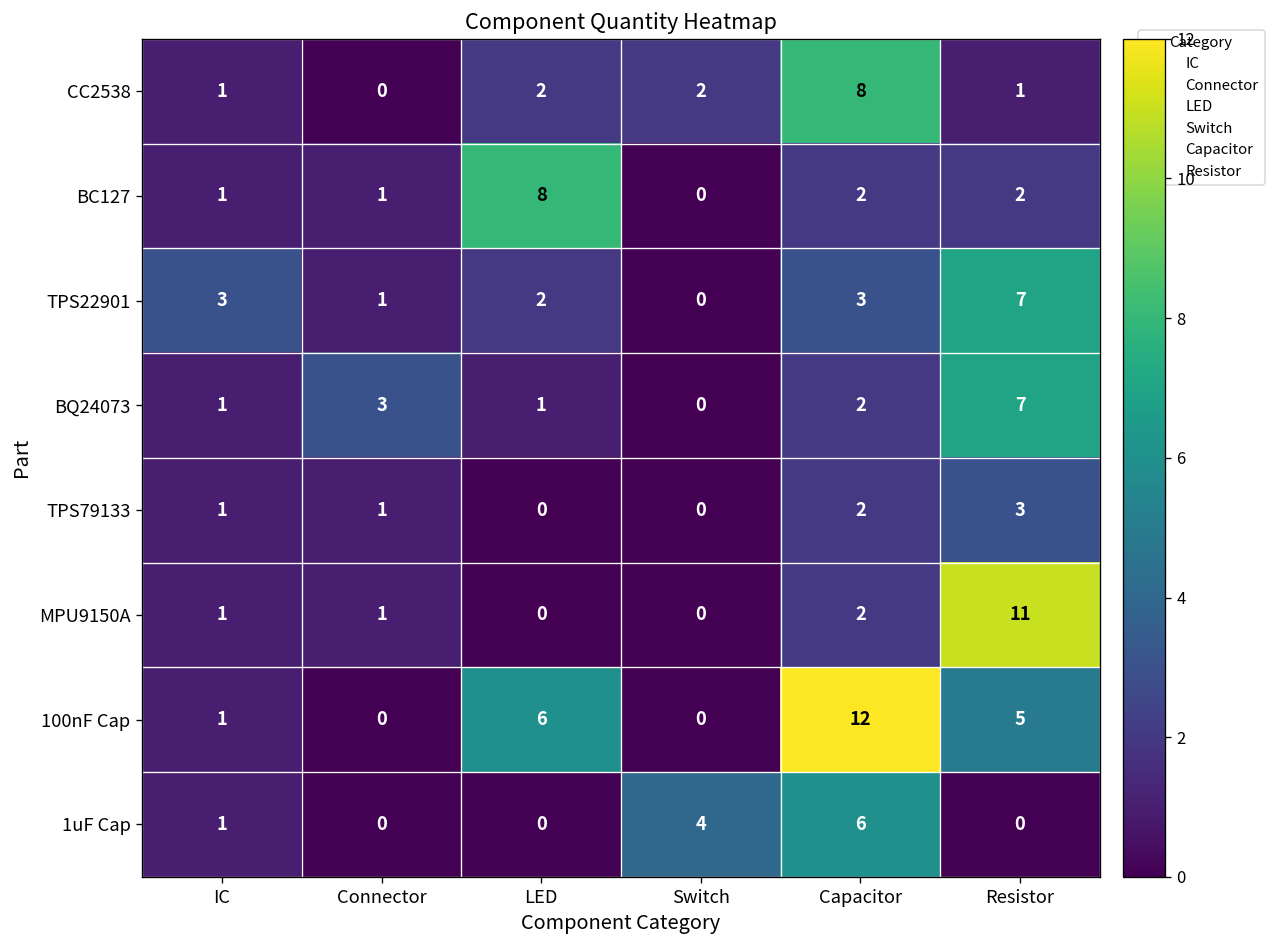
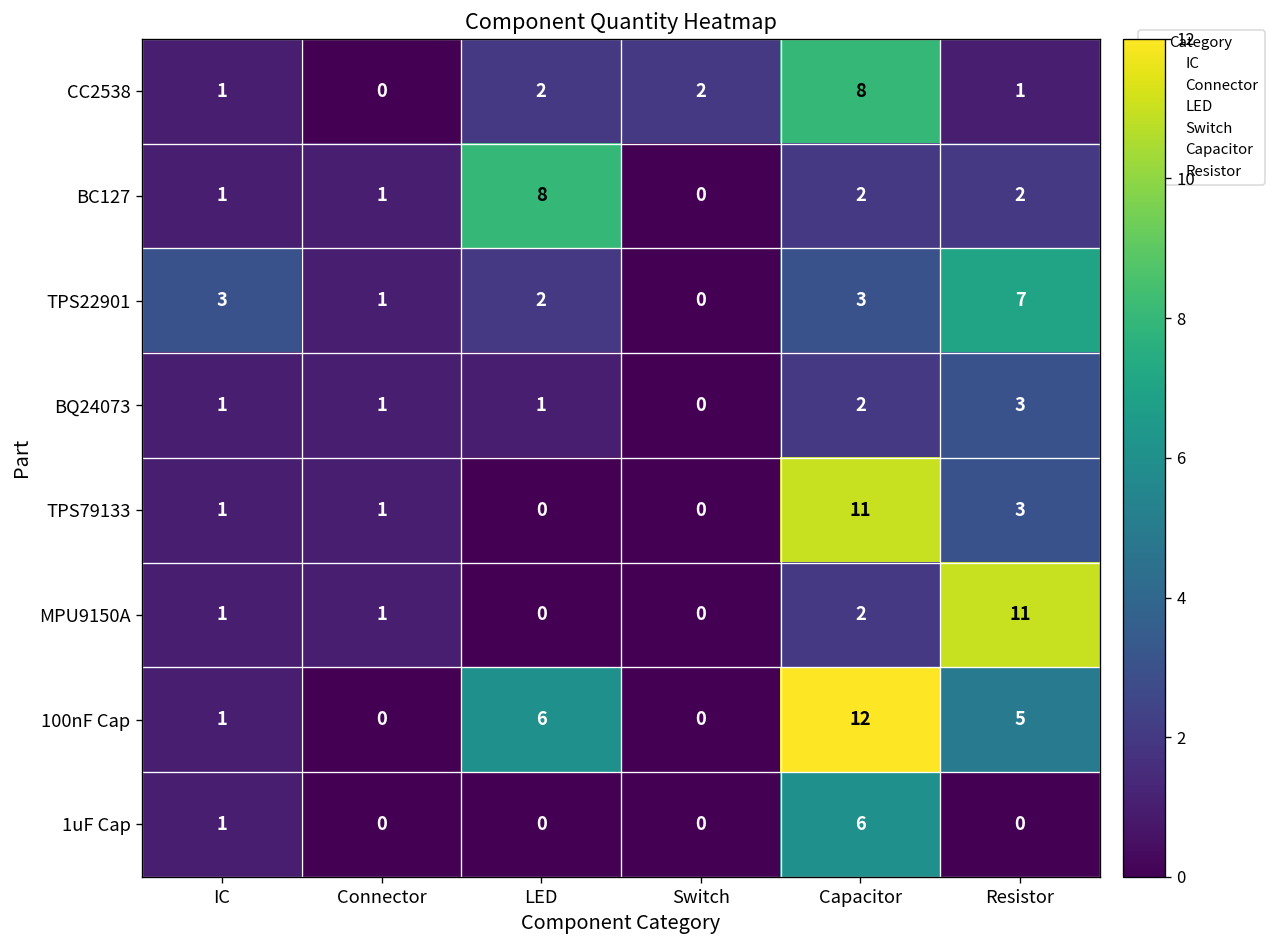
  {
    "CC2538": {
      "IC": 1,
      "Connector": 0,
      "LED": 2,
      "Switch": 2,
      "Capacitor": 8,
      "Resistor": 1
    },
    "BC127": {
      "IC": 1,
      "Connector": 1,
      "LED": 8,
      "Switch": 0,
      "Capacitor": 2,
      "Resistor": 2
    },
    "TPS22901": {
      "IC": 3,
      "Connector": 1,
      "LED": 2,
      "Switch": 0,
      "Capacitor": 3,
      "Resistor": 7
    },
    "BQ24073": {
      "IC": 1,
-     "Connector": 3,
+     "Connector": 1,
      "LED": 1,
      "Switch": 0,
      "Capacitor": 2,
-     "Resistor": 7
+     "Resistor": 3
    },
    "TPS79133": {
      "IC": 1,
      "Connector": 1,
      "LED": 0,
      "Switch": 0,
-     "Capacitor": 2,
+     "Capacitor": 11,
      "Resistor": 3
    },
    "MPU9150A": {
      "IC": 1,
      "Connector": 1,
      "LED": 0,
      "Switch": 0,
      "Capacitor": 2,
      "Resistor": 11
    },
    "100nF Cap": {
      "IC": 1,
      "Connector": 0,
      "LED": 6,
      "Switch": 0,
      "Capacitor": 12,
      "Resistor": 5
    },
    "1uF Cap": {
      "IC": 1,
      "Connector": 0,
      "LED": 0,
-     "Switch": 4,
+     "Switch": 0,
      "Capacitor": 6,
      "Resistor": 0
    }
  }
